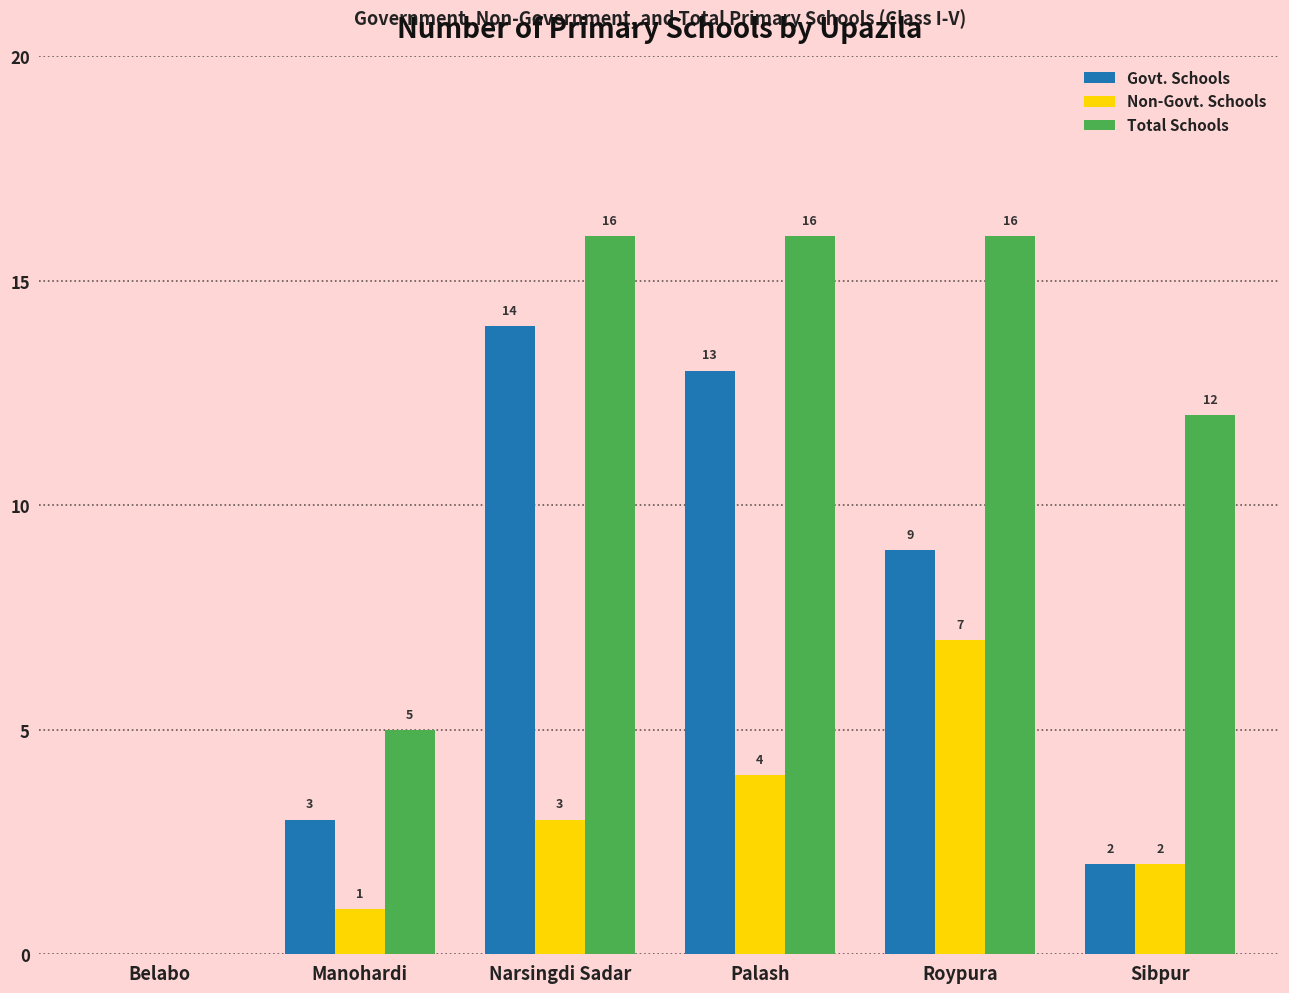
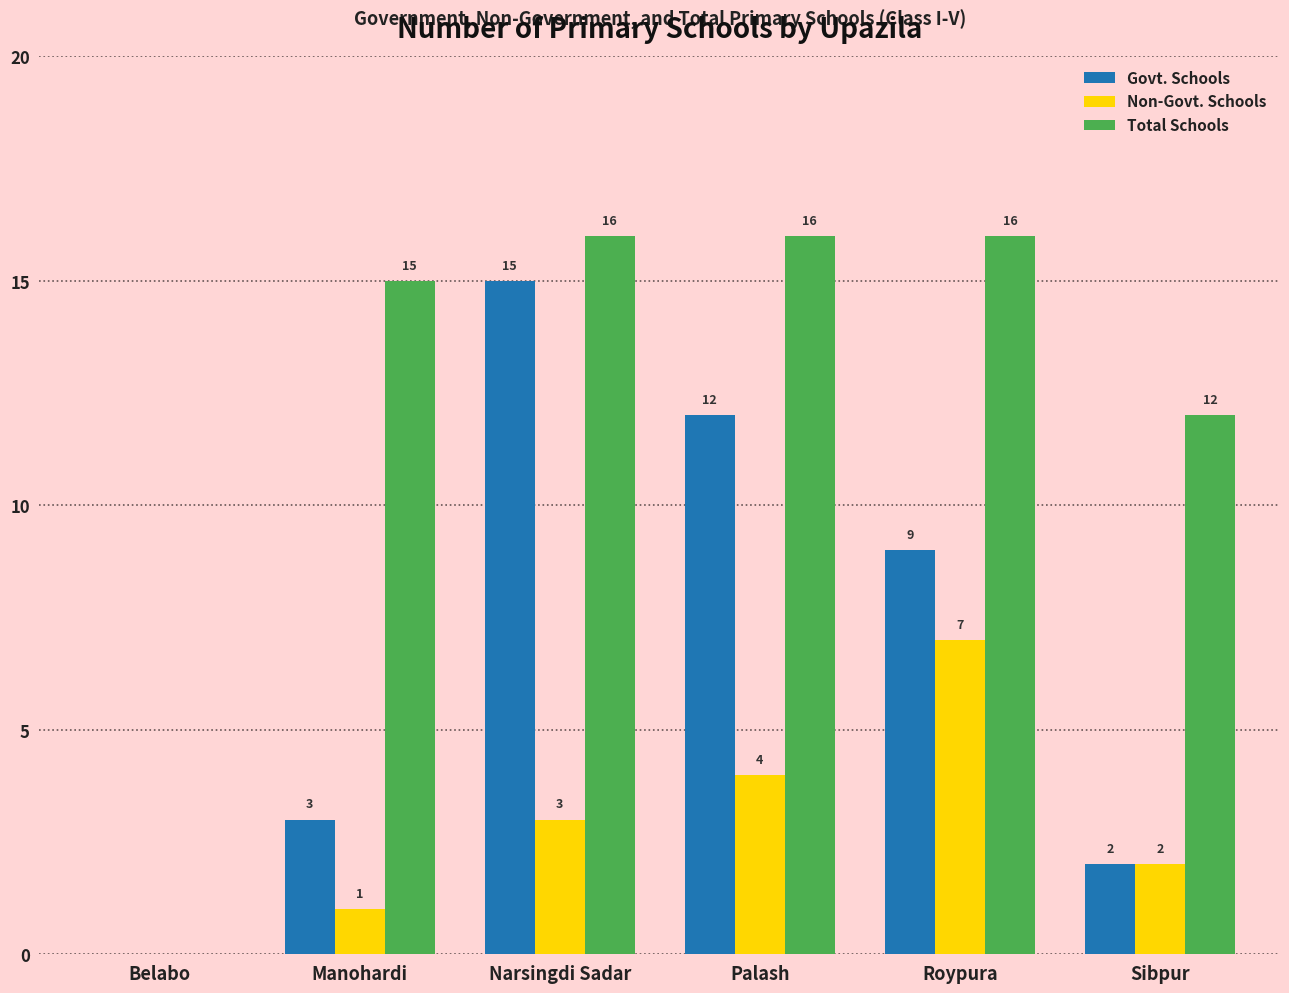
  {
    "Govt. Schools": {
      "Manohardi": 3,
-     "Narsingdi Sadar": 14,
-     "Palash": 13,
+     "Narsingdi Sadar": 15,
+     "Palash": 12,
      "Roypura": 9,
      "Sibpur": 2
    },
    "Non-Govt. Schools": {
      "Manohardi": 1,
      "Narsingdi Sadar": 3,
      "Palash": 4,
      "Roypura": 7,
      "Sibpur": 2
    },
    "Total Schools": {
-     "Manohardi": 5,
+     "Manohardi": 15,
      "Narsingdi Sadar": 16,
      "Palash": 16,
      "Roypura": 16,
      "Sibpur": 12
    }
  }
